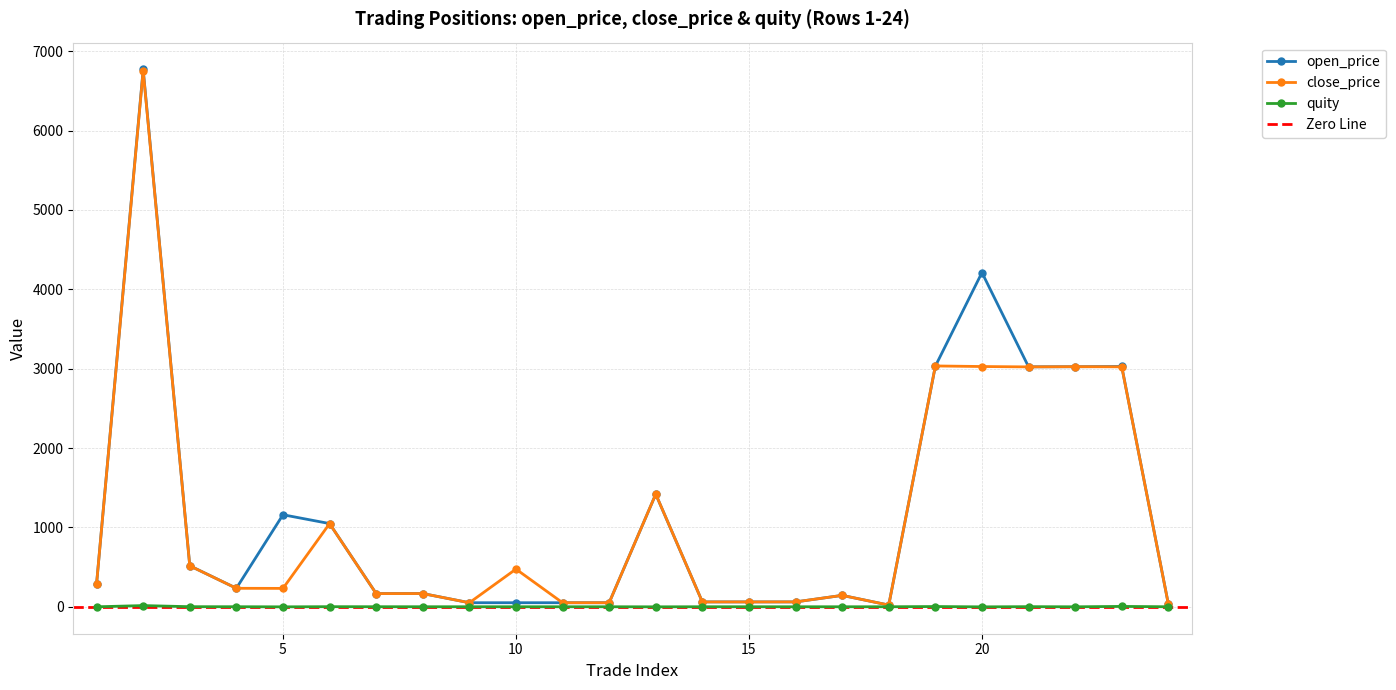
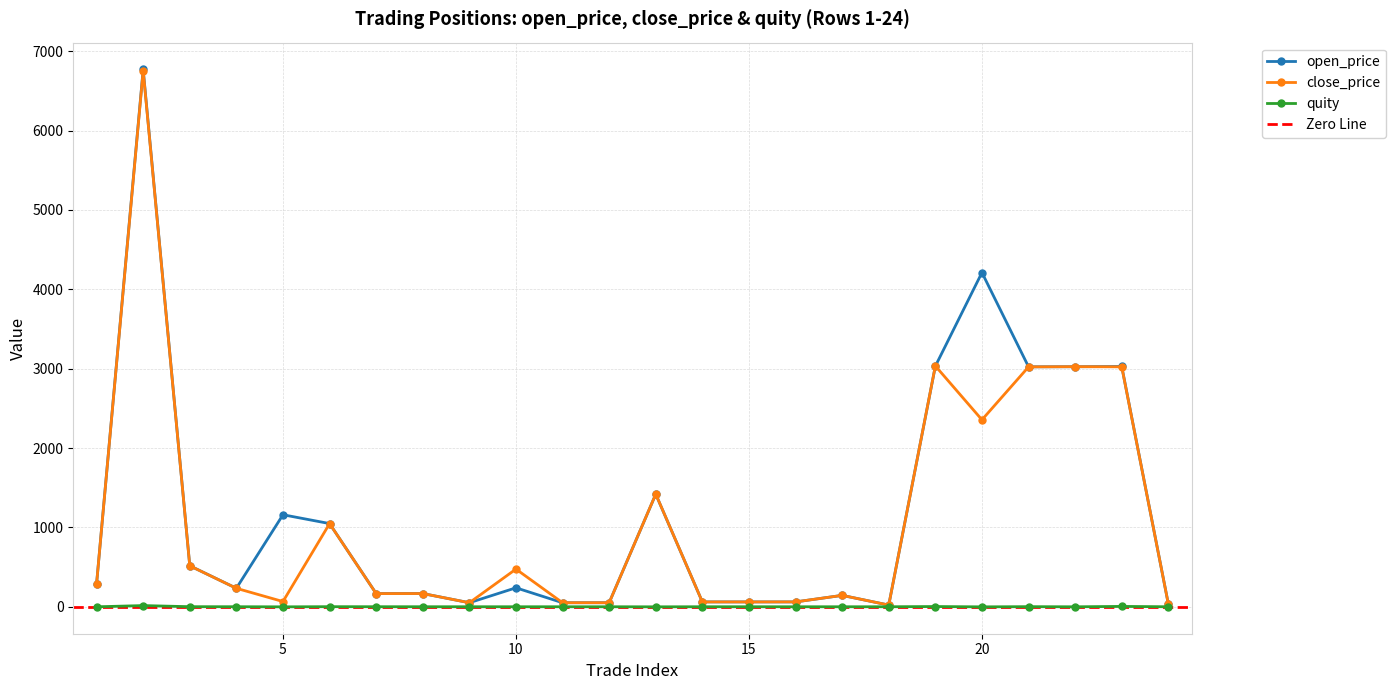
  {
    "open_price": {
      "5": 1200,
-     "10": 100,
+     "10": 200,
      "20": 4200
    },
    "close_price": {
-     "5": 200,
+     "5": 100,
      "10": 500,
-     "20": 3000
+     "20": 2400
    },
    "quity": {
      "5": 0,
      "10": 0,
      "15": 0,
      "20": 0
    }
  }
